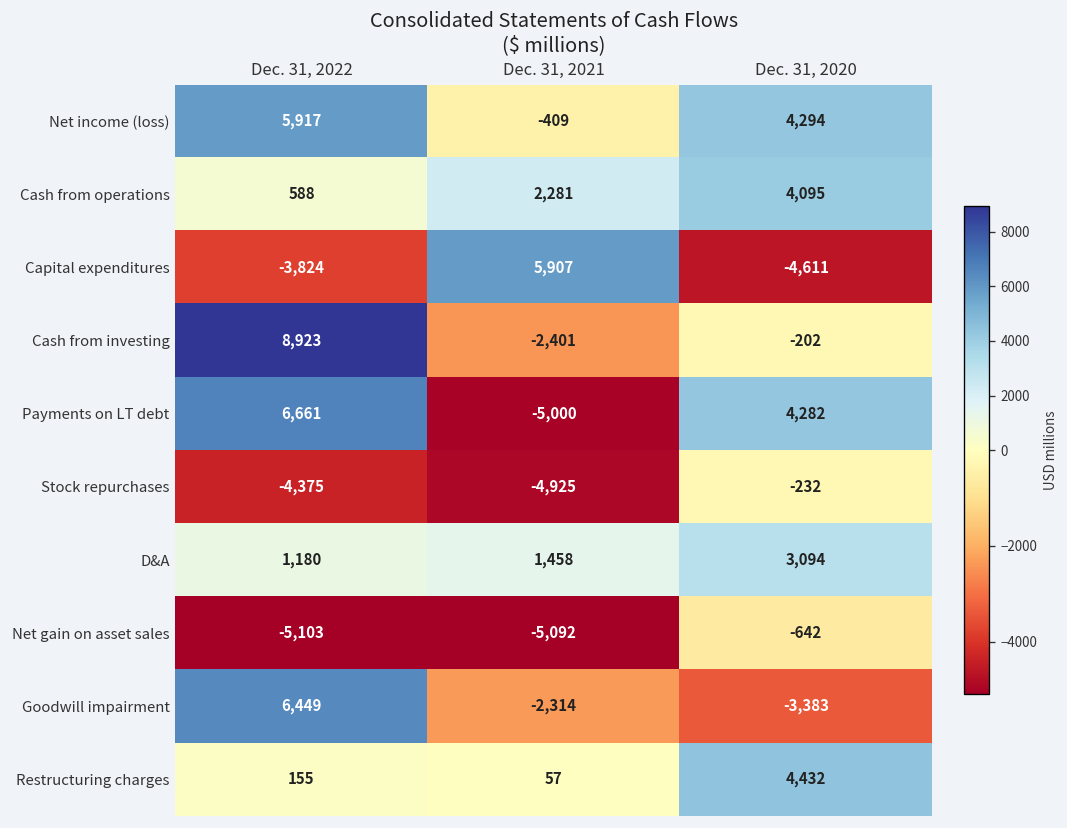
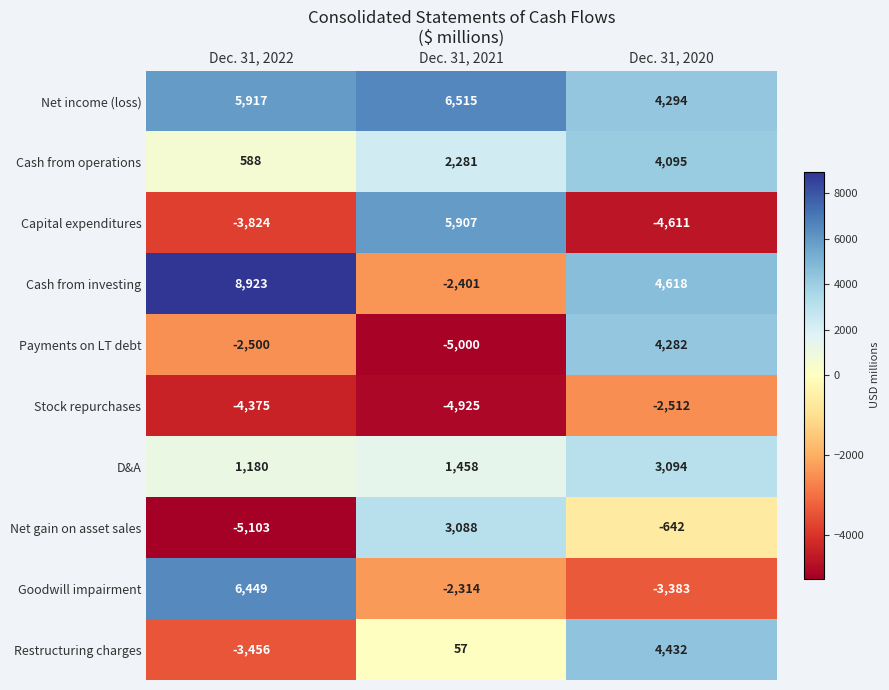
  {
    "Net income (loss)": {
      "Dec. 31, 2022": "5,917",
-     "Dec. 31, 2021": "-409",
+     "Dec. 31, 2021": "6,515",
      "Dec. 31, 2020": "4,294"
    },
    "Cash from operations": {
      "Dec. 31, 2022": "588",
      "Dec. 31, 2021": "2,281",
      "Dec. 31, 2020": "4,095"
    },
    "Capital expenditures": {
      "Dec. 31, 2022": "-3,824",
      "Dec. 31, 2021": "5,907",
      "Dec. 31, 2020": "-4,611"
    },
    "Cash from investing": {
      "Dec. 31, 2022": "8,923",
      "Dec. 31, 2021": "-2,401",
-     "Dec. 31, 2020": "-202"
+     "Dec. 31, 2020": "4,618"
    },
    "Payments on LT debt": {
-     "Dec. 31, 2022": "6,661",
+     "Dec. 31, 2022": "-2,500",
      "Dec. 31, 2021": "-5,000",
      "Dec. 31, 2020": "4,282"
    },
    "Stock repurchases": {
      "Dec. 31, 2022": "-4,375",
      "Dec. 31, 2021": "-4,925",
-     "Dec. 31, 2020": "-232"
+     "Dec. 31, 2020": "-2,512"
    },
    "D&A": {
      "Dec. 31, 2022": "1,180",
      "Dec. 31, 2021": "1,458",
      "Dec. 31, 2020": "3,094"
    },
    "Net gain on asset sales": {
      "Dec. 31, 2022": "-5,103",
-     "Dec. 31, 2021": "-5,092",
+     "Dec. 31, 2021": "3,088",
      "Dec. 31, 2020": "-642"
    },
    "Goodwill impairment": {
      "Dec. 31, 2022": "6,449",
      "Dec. 31, 2021": "-2,314",
      "Dec. 31, 2020": "-3,383"
    },
    "Restructuring charges": {
-     "Dec. 31, 2022": "155",
+     "Dec. 31, 2022": "-3,456",
      "Dec. 31, 2021": "57",
      "Dec. 31, 2020": "4,432"
    }
  }
